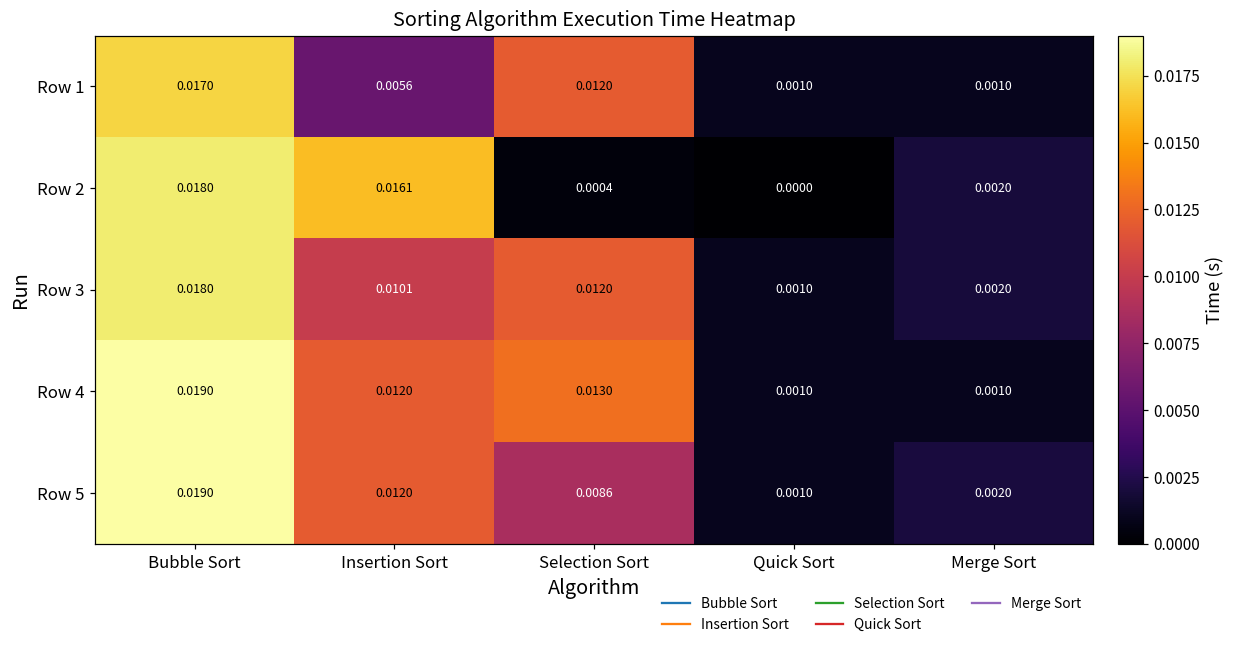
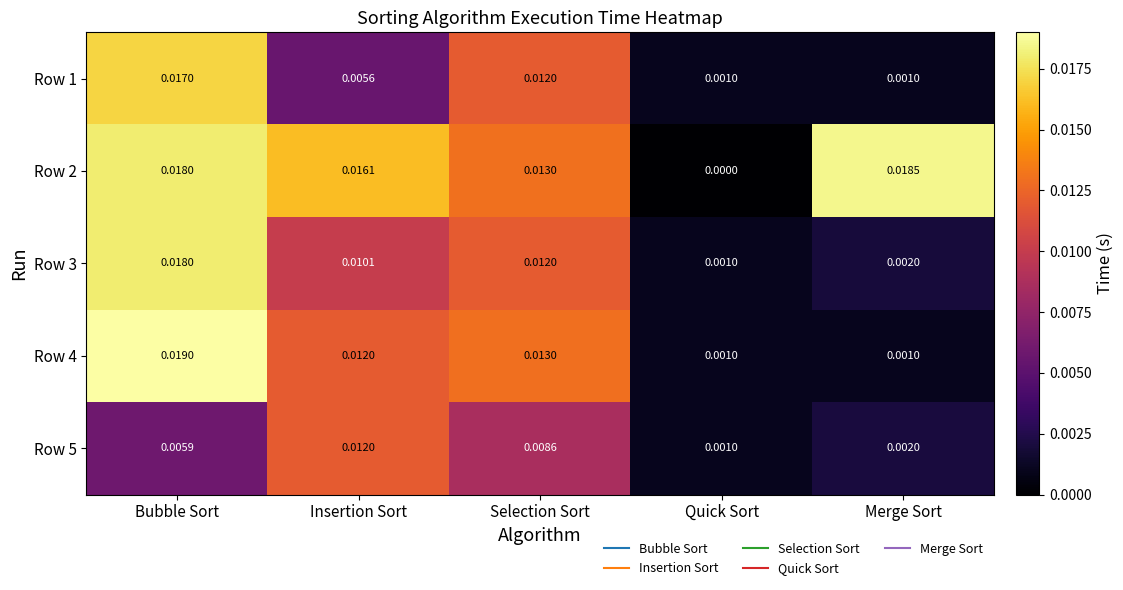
  {
    "Row 1": {
      "Bubble Sort": 0.0170,
      "Insertion Sort": 0.0056,
      "Selection Sort": 0.0120,
      "Quick Sort": 0.0010,
      "Merge Sort": 0.0010
    },
    "Row 2": {
      "Bubble Sort": 0.0180,
      "Insertion Sort": 0.0161,
-     "Selection Sort": 0.0004,
+     "Selection Sort": 0.0130,
      "Quick Sort": 0.0000,
-     "Merge Sort": 0.0020
+     "Merge Sort": 0.0185
    },
    "Row 3": {
      "Bubble Sort": 0.0180,
      "Insertion Sort": 0.0101,
      "Selection Sort": 0.0120,
      "Quick Sort": 0.0010,
      "Merge Sort": 0.0020
    },
    "Row 4": {
      "Bubble Sort": 0.0190,
      "Insertion Sort": 0.0120,
      "Selection Sort": 0.0130,
      "Quick Sort": 0.0010,
      "Merge Sort": 0.0010
    },
    "Row 5": {
-     "Bubble Sort": 0.0190,
+     "Bubble Sort": 0.0059,
      "Insertion Sort": 0.0120,
      "Selection Sort": 0.0086,
      "Quick Sort": 0.0010,
      "Merge Sort": 0.0020
    }
  }
